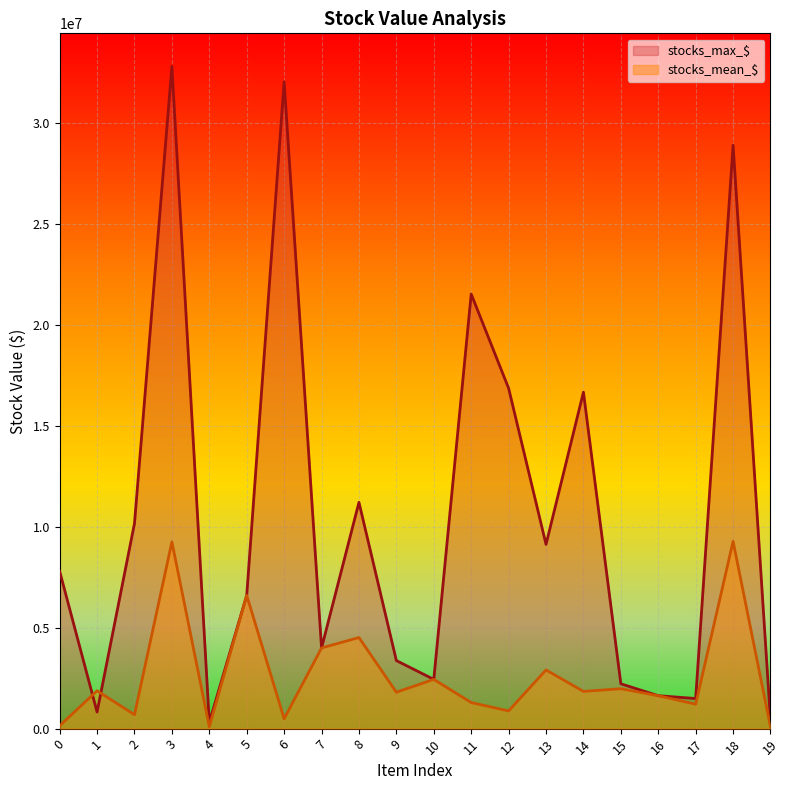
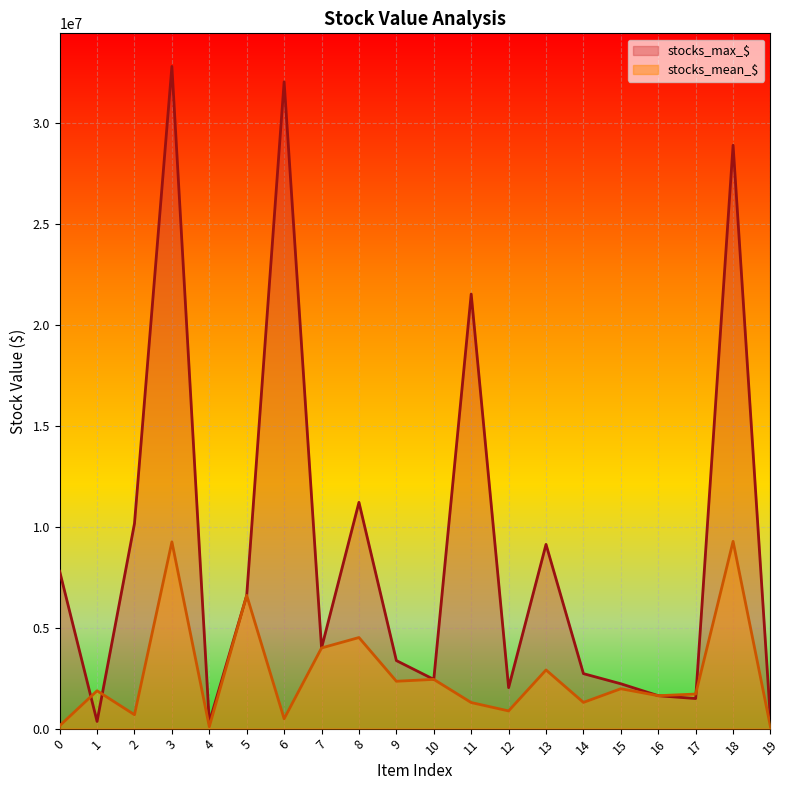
  {
    "stocks_max_$": {
      "0": 7800000,
-     "1": 800000,
+     "1": 400000,
      "2": 10200000,
      "3": 32800000,
      "4": 300000,
      "6": 32000000,
      "8": 11200000,
      "9": 3400000,
      "11": 21500000,
-     "12": 16800000,
+     "12": 2000000,
      "13": 9100000,
-     "14": 16700000,
+     "14": 2700000,
      "15": 2200000,
      "17": 1500000,
      "18": 28900000,
      "19": 400000
    },
    "stocks_mean_$": {
      "0": 100000,
      "1": 1900000,
      "2": 700000,
      "3": 9200000,
      "4": 100000,
      "6": 500000,
      "8": 4500000,
-     "9": 1800000,
+     "9": 2300000,
      "11": 1300000,
      "12": 900000,
      "13": 2900000,
-     "14": 1800000,
+     "14": 1300000,
      "15": 2000000,
-     "17": 1200000,
+     "17": 1700000,
      "18": 9300000,
      "19": 100000
    }
  }
